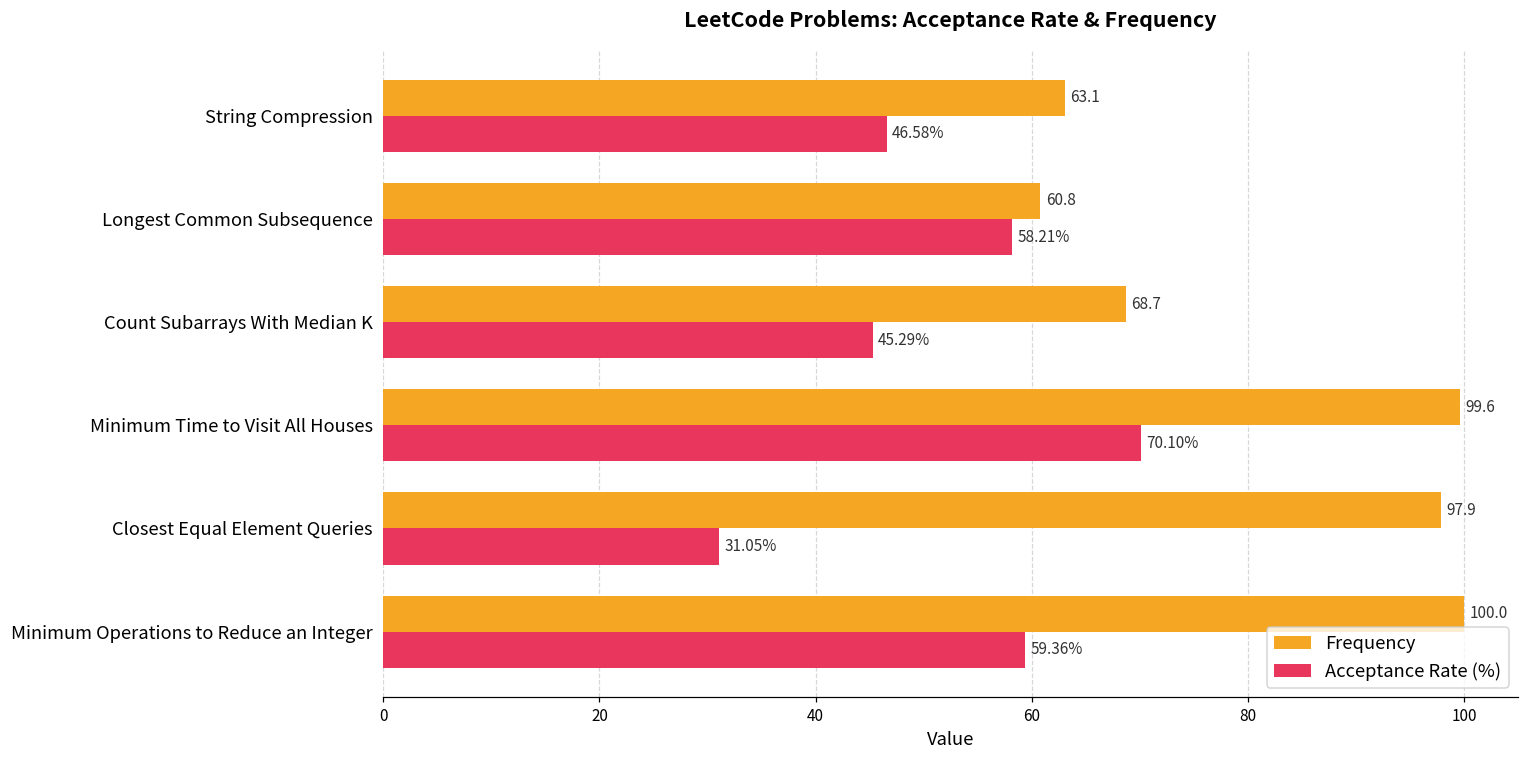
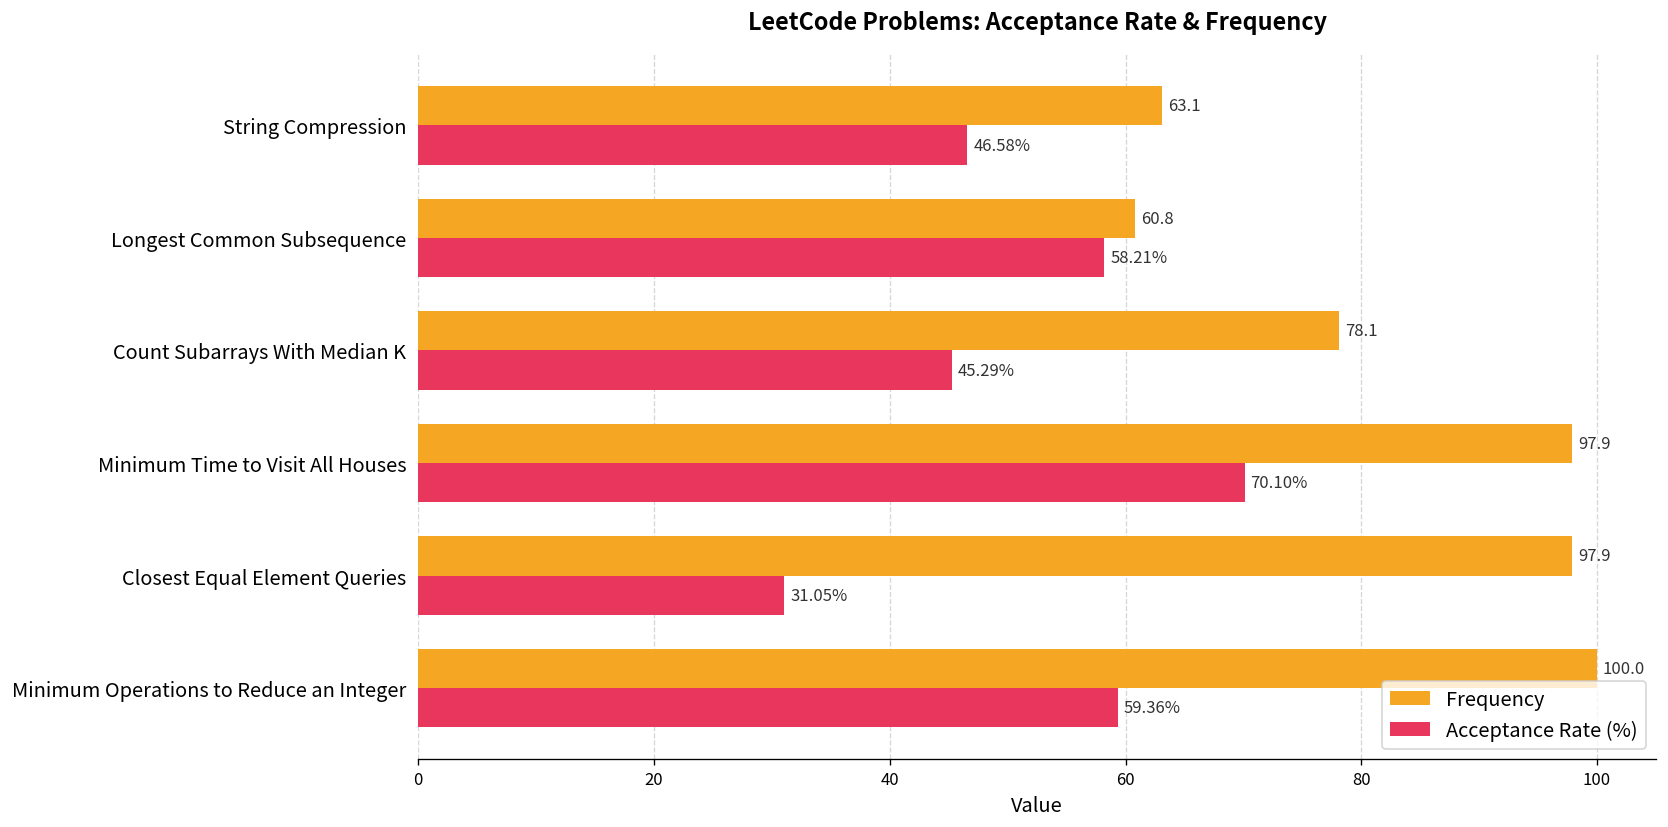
  {
    "Frequency": {
      "String Compression": "63.1",
      "Longest Common Subsequence": "60.8",
-     "Count Subarrays With Median K": "68.7",
-     "Minimum Time to Visit All Houses": "99.6",
+     "Count Subarrays With Median K": "78.1",
+     "Minimum Time to Visit All Houses": "97.9",
      "Closest Equal Element Queries": "97.9",
      "Minimum Operations to Reduce an Integer": "100.0"
    },
    "Acceptance Rate (%)": {
      "String Compression": "46.58%",
      "Longest Common Subsequence": "58.21%",
      "Count Subarrays With Median K": "45.29%",
      "Minimum Time to Visit All Houses": "70.10%",
      "Closest Equal Element Queries": "31.05%",
      "Minimum Operations to Reduce an Integer": "59.36%"
    }
  }
